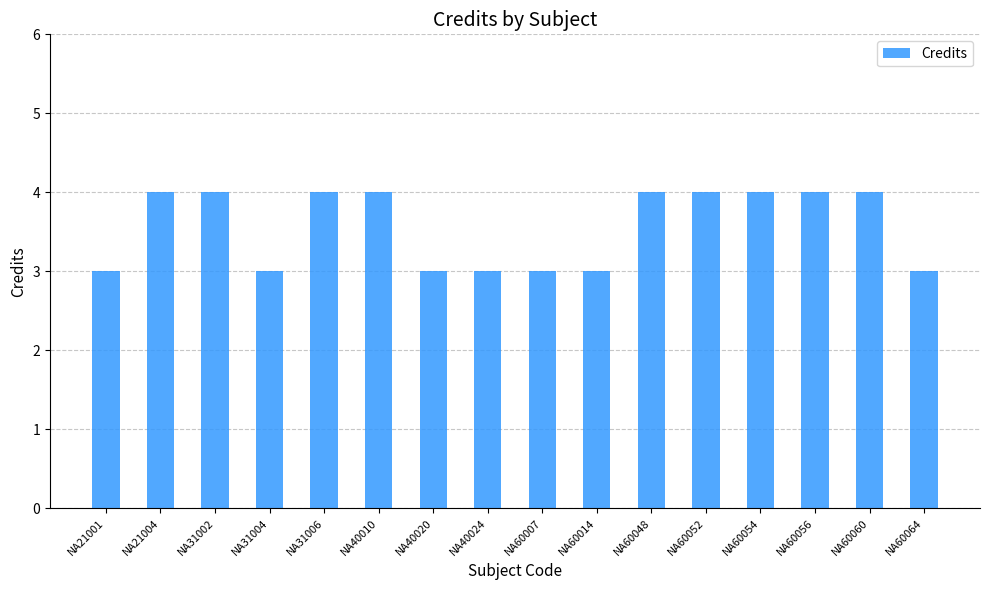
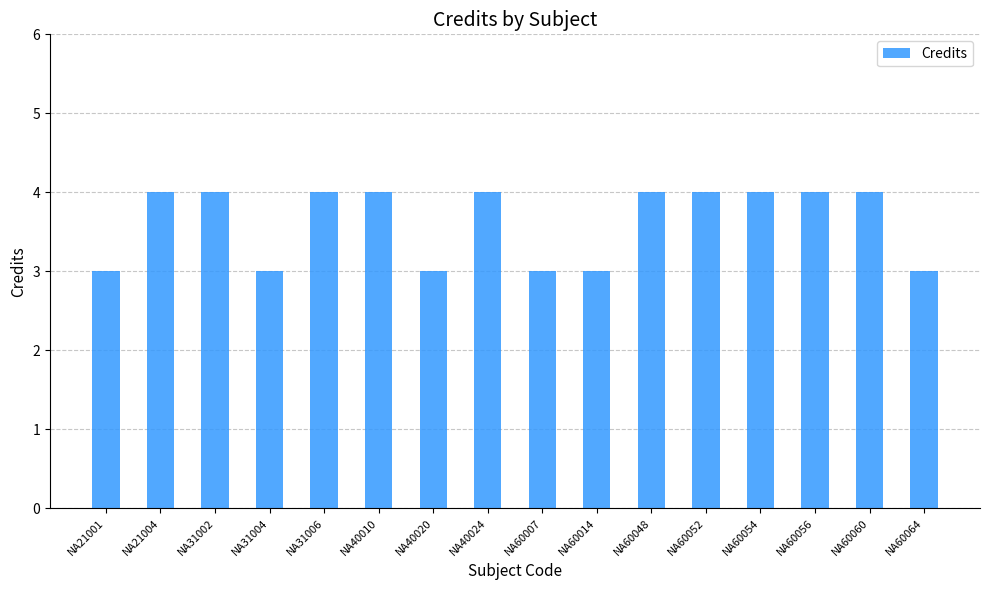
  {
    "NA21001": 3,
    "NA21004": 4,
    "NA31002": 4,
    "NA31004": 3,
    "NA31006": 4,
    "NA40010": 4,
    "NA40020": 3,
-   "NA40024": 3,
+   "NA40024": 4,
    "NA60007": 3,
    "NA60014": 3,
    "NA60048": 4,
    "NA60052": 4,
    "NA60054": 4,
    "NA60056": 4,
    "NA60060": 4,
    "NA60064": 3
  }
